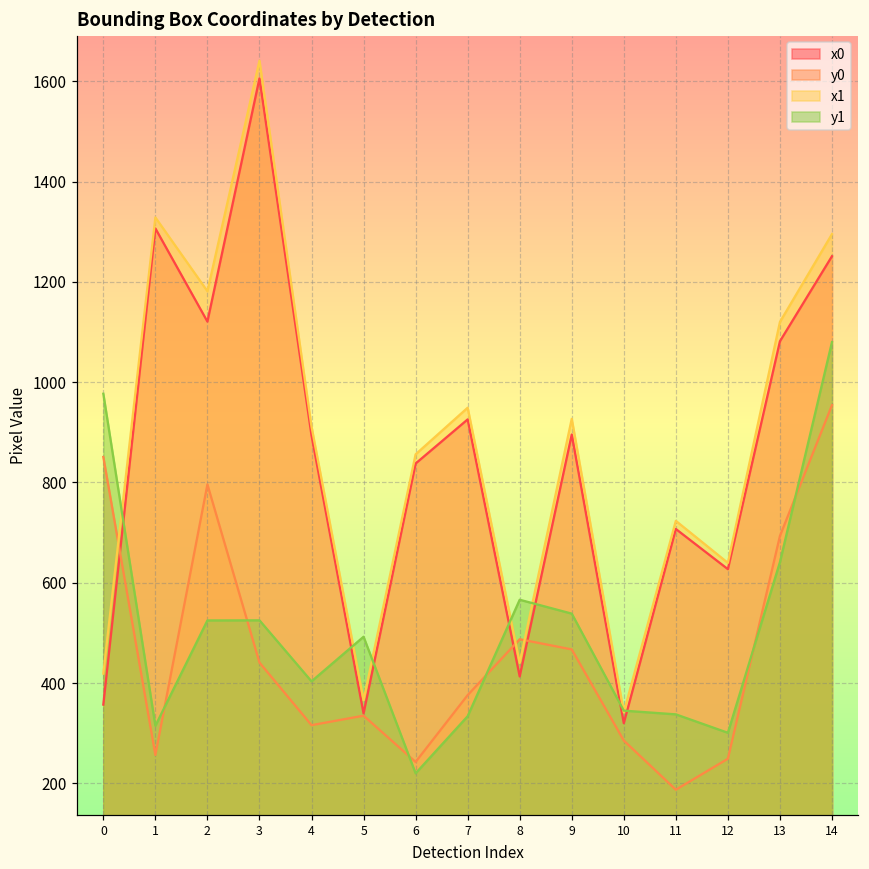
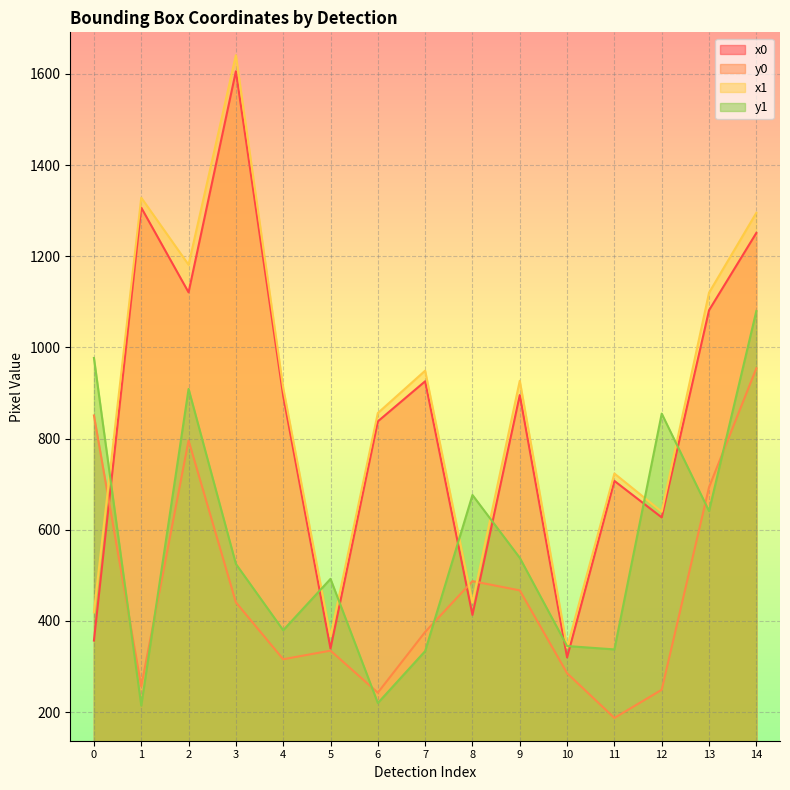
  {
    "y1": {
      "0": 980,
-     "1": 310,
-     "2": 520,
+     "1": 210,
+     "2": 910,
      "3": 530,
-     "4": 400,
+     "4": 380,
      "5": 490,
      "6": 220,
      "7": 330,
-     "8": 570,
+     "8": 680,
      "9": 540,
      "11": 340,
-     "12": 300,
+     "12": 850,
      "13": 640,
      "14": 1080
    }
  }
